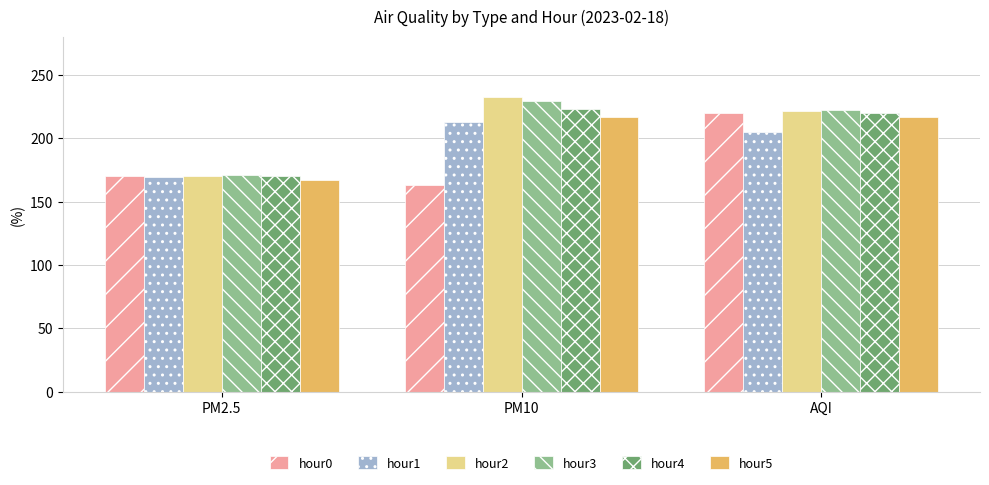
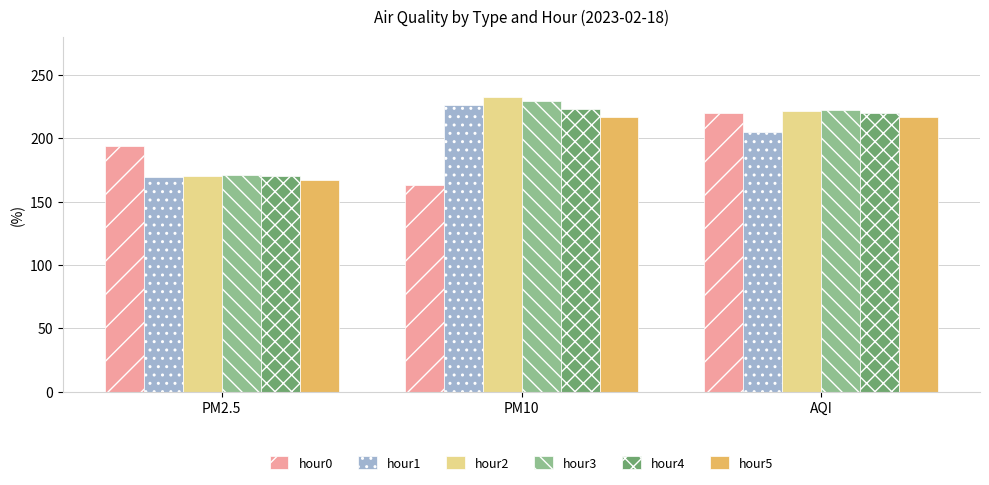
  {
    "hour0": {
-     "PM2.5": 170,
+     "PM2.5": 194,
      "PM10": 163,
      "AQI": 220
    },
    "hour1": {
      "PM2.5": 169,
-     "PM10": 213,
+     "PM10": 226,
      "AQI": 205
    }
  }
